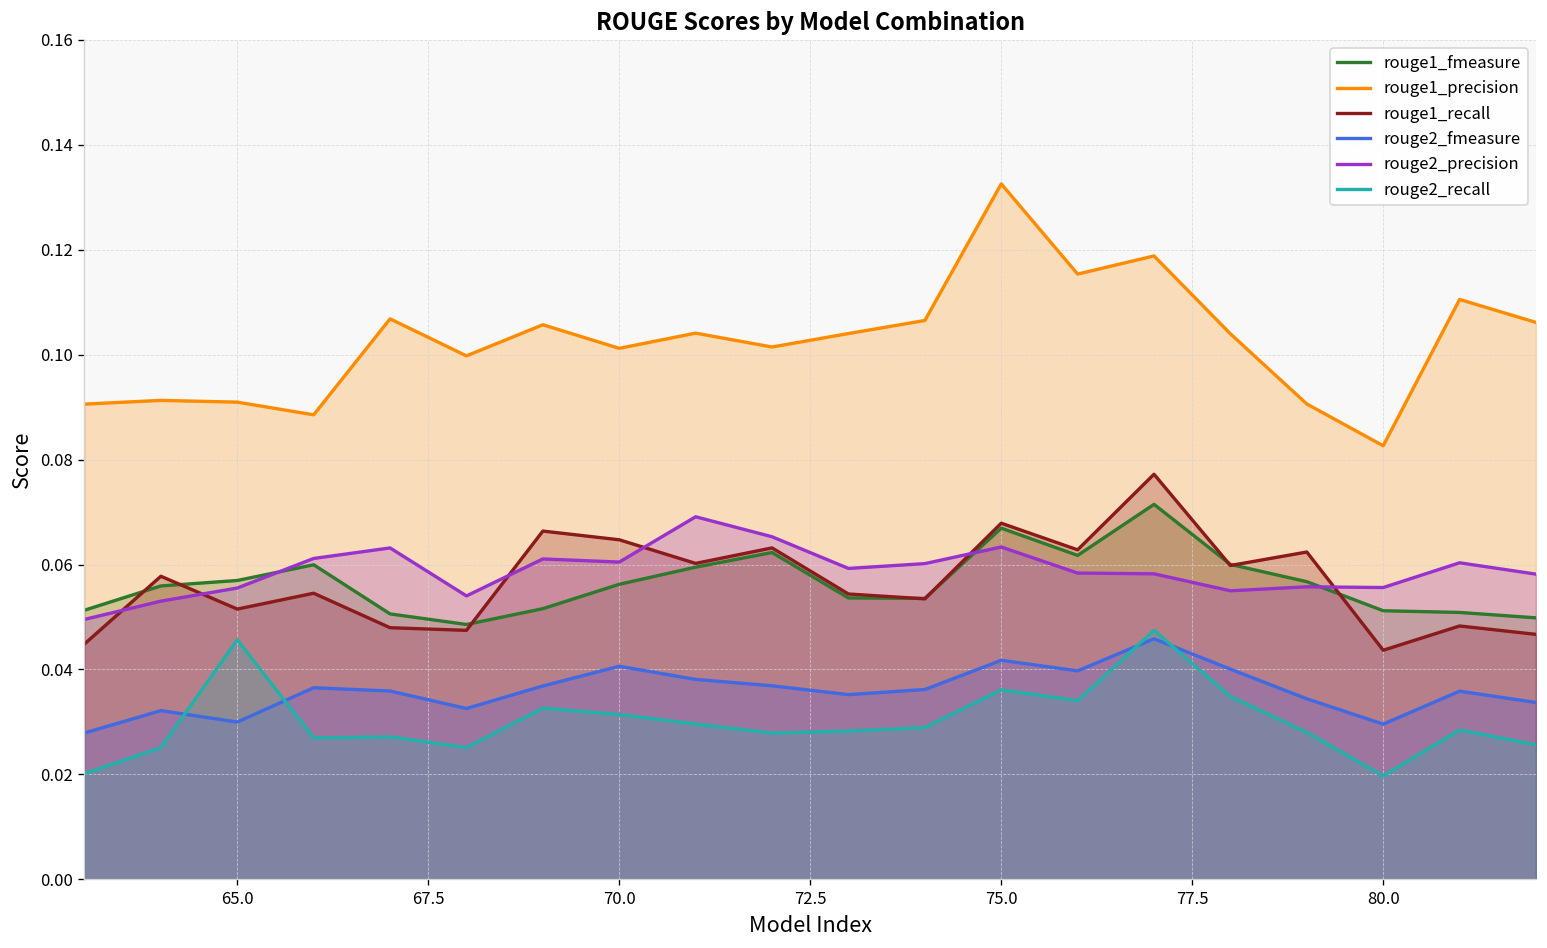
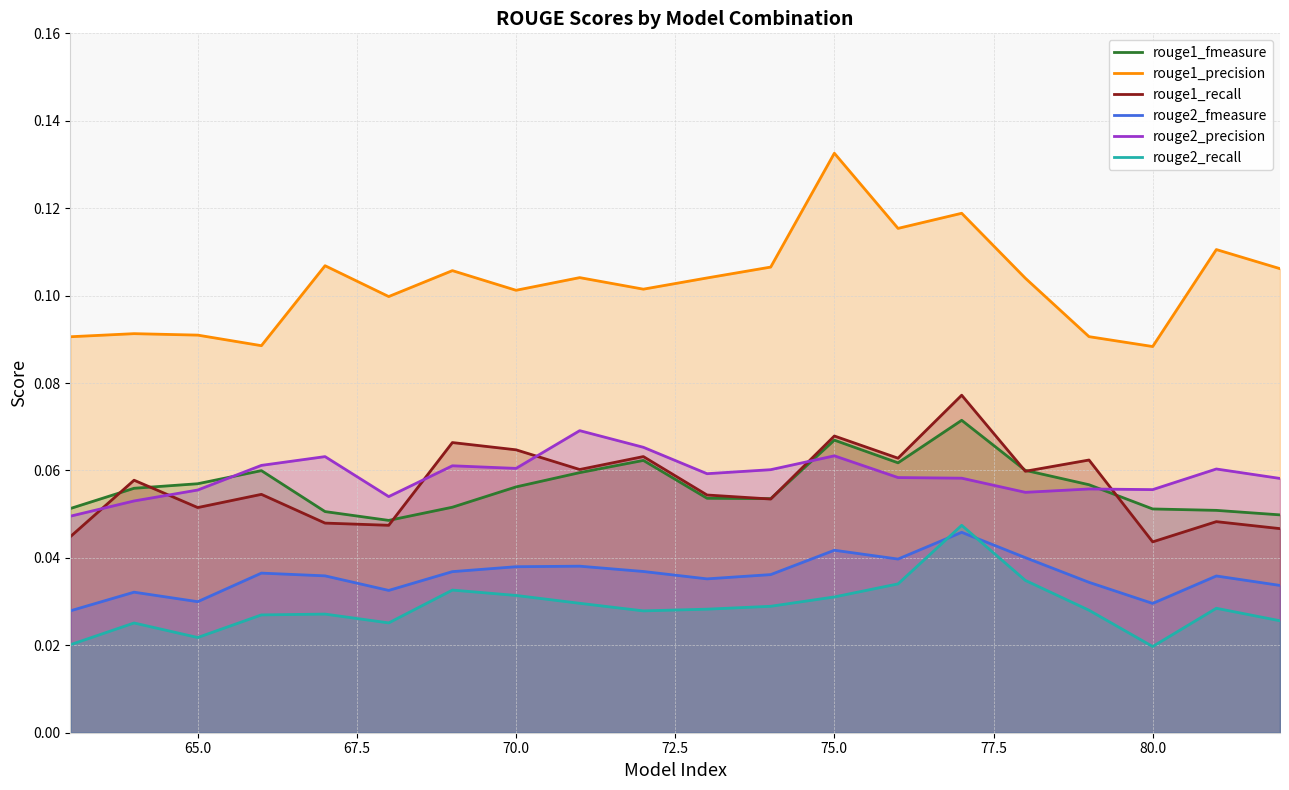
  {
    "rouge1_fmeasure": {
      "65.0": 0.057,
      "70.0": 0.056,
      "75.0": 0.067,
      "80.0": 0.051
    },
    "rouge1_precision": {
      "65.0": 0.091,
      "70.0": 0.101,
      "75.0": 0.133,
-     "80.0": 0.083
+     "80.0": 0.088
    },
    "rouge1_recall": {
      "65.0": 0.052,
      "70.0": 0.065,
      "75.0": 0.068,
      "80.0": 0.044
    },
    "rouge2_fmeasure": {
      "65.0": 0.030,
-     "70.0": 0.041,
+     "70.0": 0.038,
      "75.0": 0.042,
      "80.0": 0.030
    },
    "rouge2_precision": {
      "65.0": 0.056,
      "70.0": 0.060,
      "75.0": 0.063,
      "80.0": 0.056
    },
    "rouge2_recall": {
-     "65.0": 0.046,
+     "65.0": 0.022,
      "70.0": 0.031,
-     "75.0": 0.036,
+     "75.0": 0.031,
      "80.0": 0.020
    }
  }
